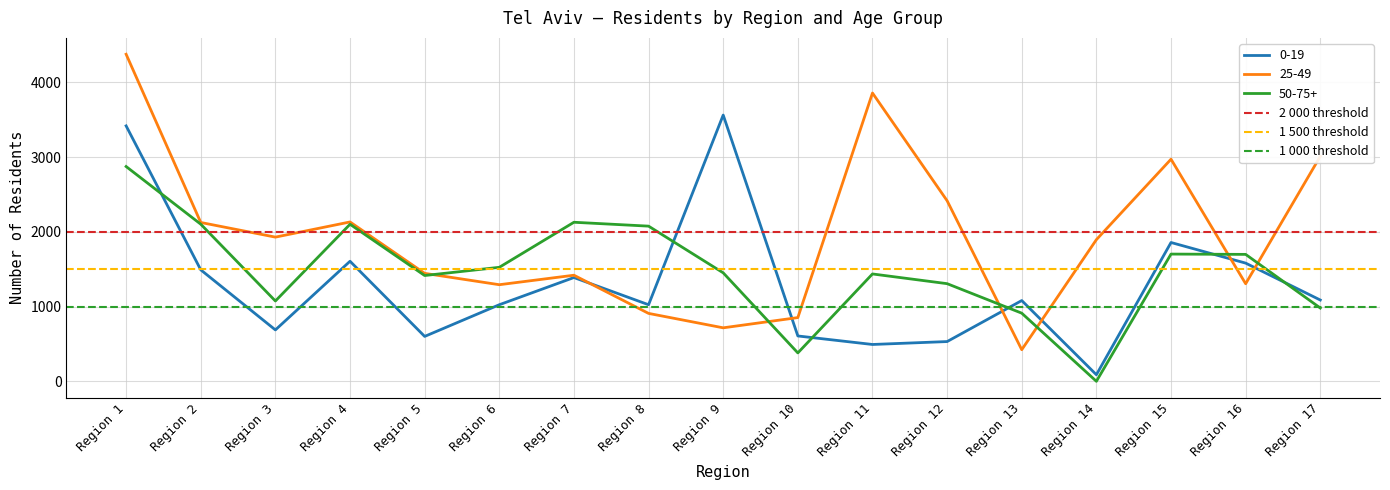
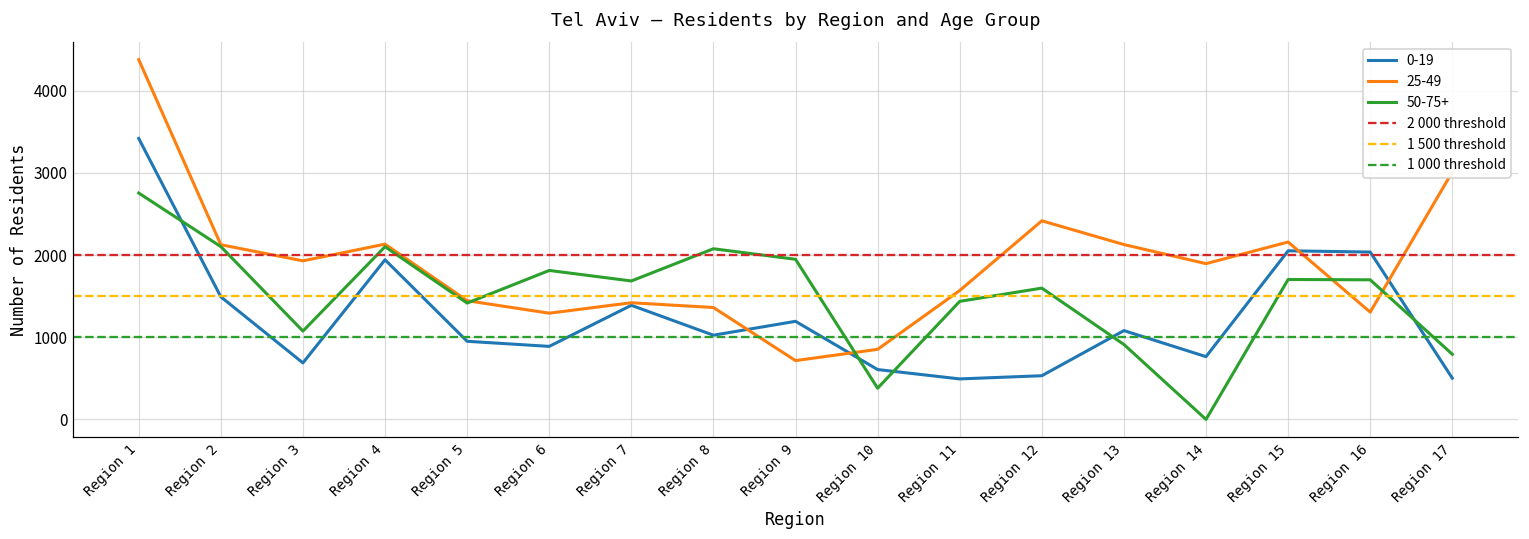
  {
    "0-19": {
      "Region 1": 3400,
      "Region 2": 1500,
      "Region 3": 700,
-     "Region 4": 1600,
-     "Region 5": 600,
-     "Region 6": 1000,
+     "Region 4": 1900,
+     "Region 5": 1000,
+     "Region 6": 900,
      "Region 8": 1000,
-     "Region 9": 3600,
+     "Region 9": 1200,
      "Region 10": 600,
      "Region 11": 500,
      "Region 12": 500,
      "Region 13": 1100,
-     "Region 14": 100,
-     "Region 15": 1900,
-     "Region 16": 1600,
-     "Region 17": 1100
+     "Region 14": 800,
+     "Region 15": 2100,
+     "Region 16": 2000,
+     "Region 17": 500
    },
    "25-49": {
      "Region 1": 4400,
      "Region 3": 1900,
      "Region 6": 1300,
-     "Region 8": 900,
+     "Region 8": 1400,
      "Region 9": 700,
      "Region 10": 900,
-     "Region 11": 3900,
+     "Region 11": 1600,
      "Region 12": 2400,
-     "Region 13": 400,
+     "Region 13": 2100,
      "Region 14": 1900,
-     "Region 15": 3000,
+     "Region 15": 2200,
      "Region 16": 1300
    },
    "50-75+": {
-     "Region 1": 2900,
+     "Region 1": 2800,
      "Region 3": 1100,
-     "Region 6": 1500,
-     "Region 7": 2100,
+     "Region 6": 1800,
+     "Region 7": 1700,
      "Region 8": 2100,
-     "Region 9": 1500,
+     "Region 9": 1900,
      "Region 10": 400,
      "Region 11": 1400,
-     "Region 12": 1300,
+     "Region 12": 1600,
      "Region 13": 900,
      "Region 14": 0,
      "Region 15": 1700,
      "Region 16": 1700,
-     "Region 17": 1000
+     "Region 17": 800
    }
  }
